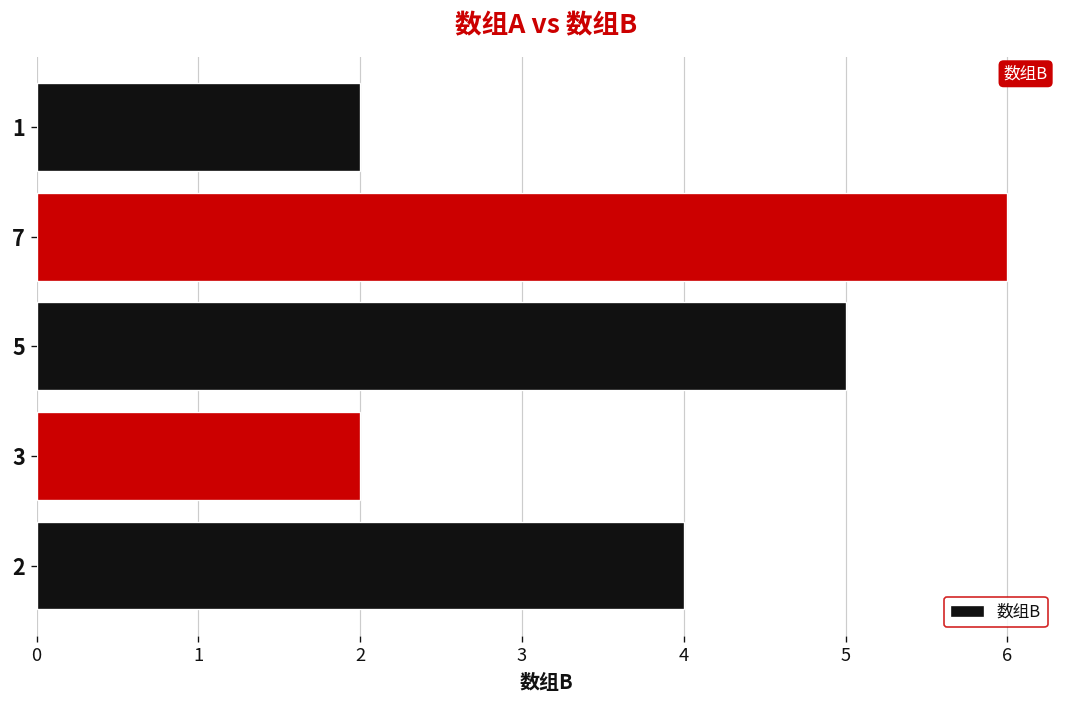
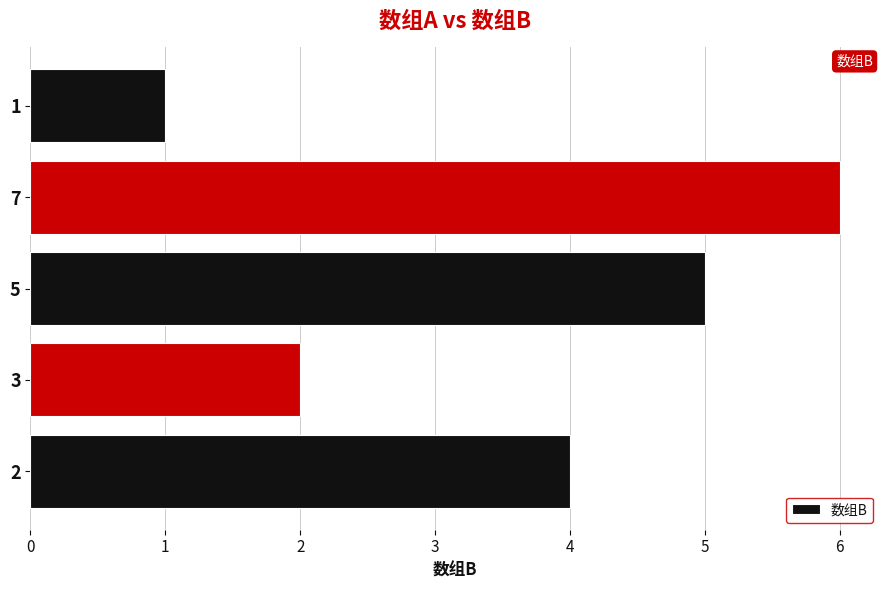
  {
-   "1": 2,
+   "1": 1,
    "7": 6,
    "5": 5,
    "3": 2,
    "2": 4
  }
